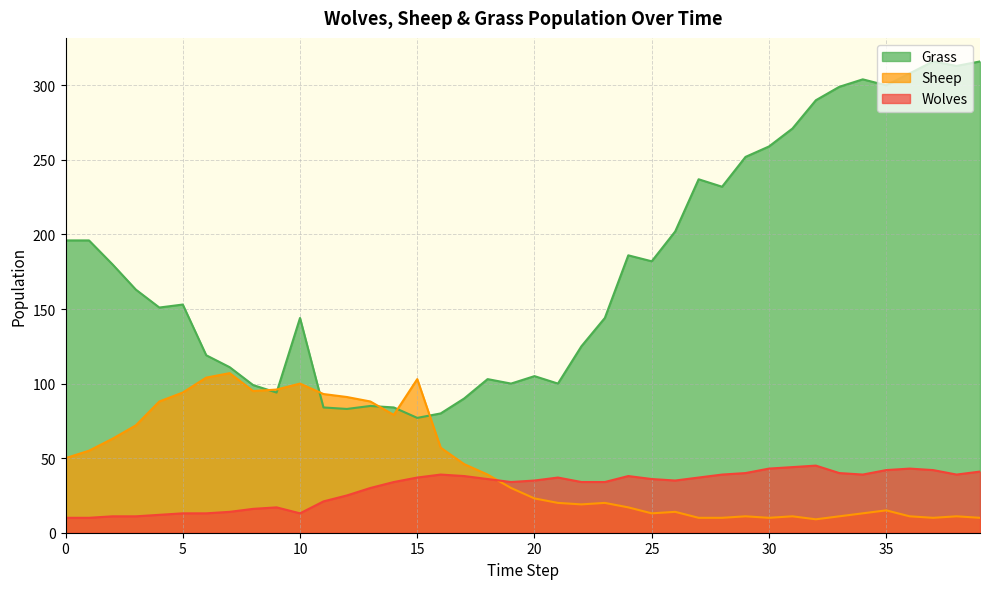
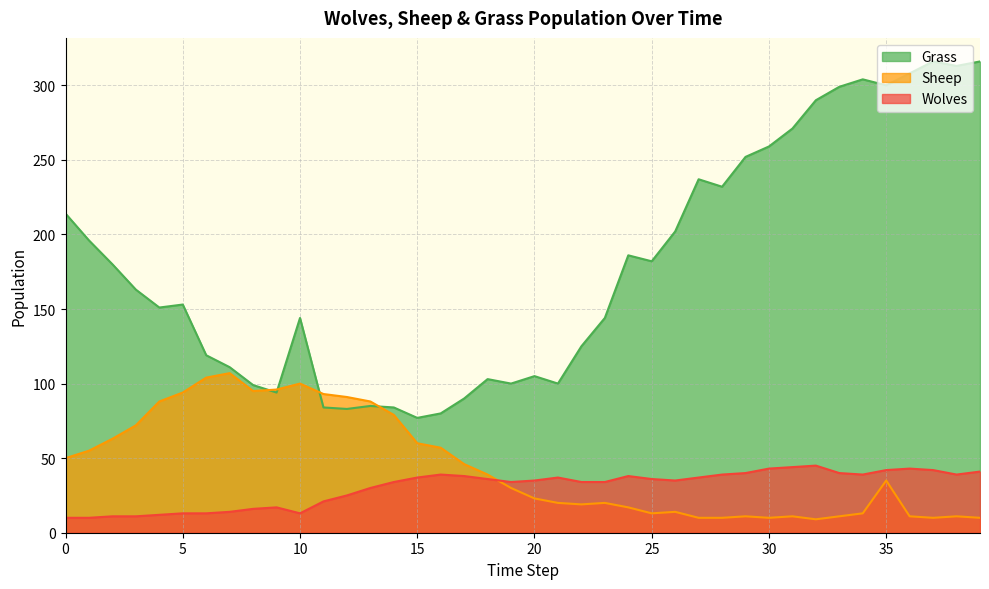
  {
    "Grass": {
-     "0": 196,
+     "0": 214,
      "5": 153,
      "10": 144,
      "15": 77,
      "20": 105,
      "25": 182,
      "30": 259
    },
    "Sheep": {
      "0": 50,
      "5": 94,
      "10": 100,
-     "15": 103,
+     "15": 60,
      "20": 23,
      "25": 13,
      "30": 10,
-     "35": 15
+     "35": 35
    },
    "Wolves": {
      "0": 10,
      "5": 13,
      "10": 13,
      "15": 37,
      "20": 35,
      "25": 36,
      "30": 43,
      "35": 42
    }
  }
